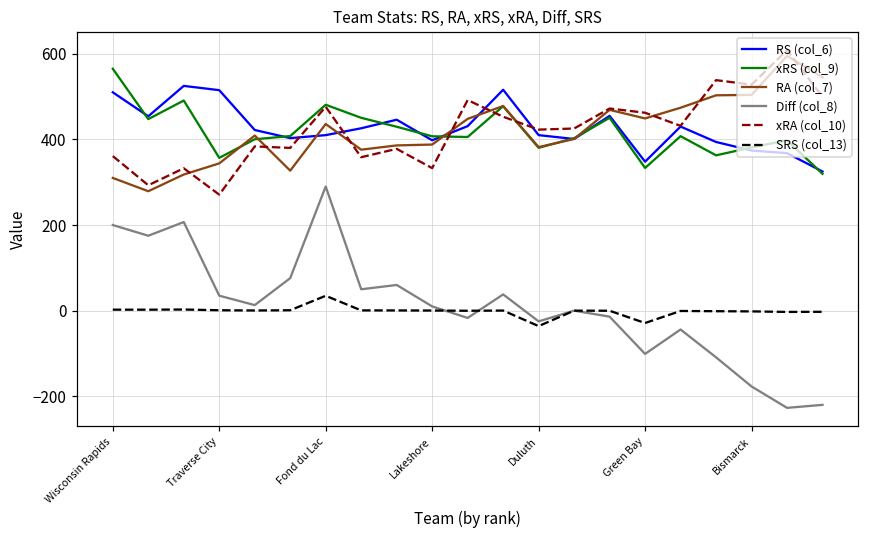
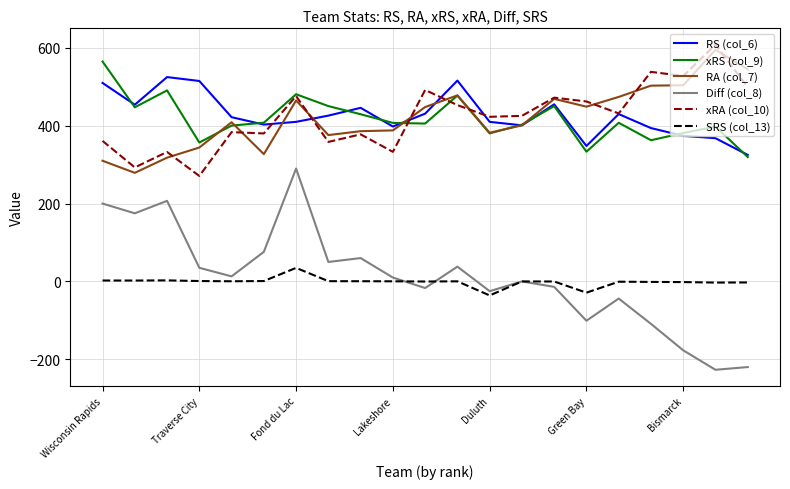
  {
    "RS (col_6)": {
      "Wisconsin Rapids": 510,
      "Traverse City": 520,
      "Fond du Lac": 410,
      "Lakeshore": 400,
      "Duluth": 410,
      "Green Bay": 350
    },
    "xRS (col_9)": {
      "Wisconsin Rapids": 570,
      "Traverse City": 360,
      "Lakeshore": 410,
      "Green Bay": 330
    },
    "RA (col_7)": {
      "Wisconsin Rapids": 310,
      "Traverse City": 340,
-     "Fond du Lac": 440,
+     "Fond du Lac": 470,
      "Lakeshore": 390,
      "Green Bay": 450
    },
    "Diff (col_8)": {
      "Wisconsin Rapids": 200,
      "Traverse City": 40,
      "Fond du Lac": 290,
      "Lakeshore": 10,
      "Duluth": -30,
      "Green Bay": -100,
      "Bismarck": -180
    },
    "xRA (col_10)": {
      "Wisconsin Rapids": 360,
      "Traverse City": 270,
      "Lakeshore": 330,
      "Duluth": 420,
      "Green Bay": 460
    },
    "SRS (col_13)": {
      "Wisconsin Rapids": 0,
      "Traverse City": 0,
      "Fond du Lac": 30,
      "Lakeshore": 0,
      "Duluth": -40,
      "Green Bay": -30,
      "Bismarck": 0
    }
  }
